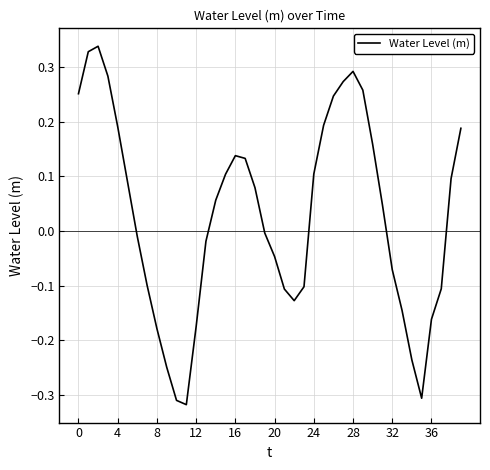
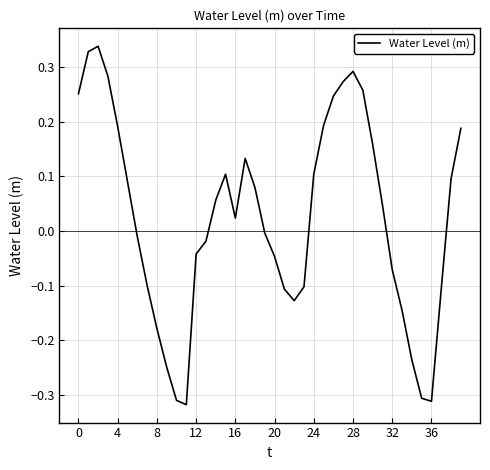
  {
    "0": 0.25,
    "4": 0.19,
    "8": -0.18,
-   "12": -0.18,
-   "16": 0.14,
+   "12": -0.04,
+   "16": 0.02,
    "20": -0.05,
    "24": 0.10,
    "28": 0.29,
    "32": -0.07,
-   "36": -0.16
+   "36": -0.31
  }
